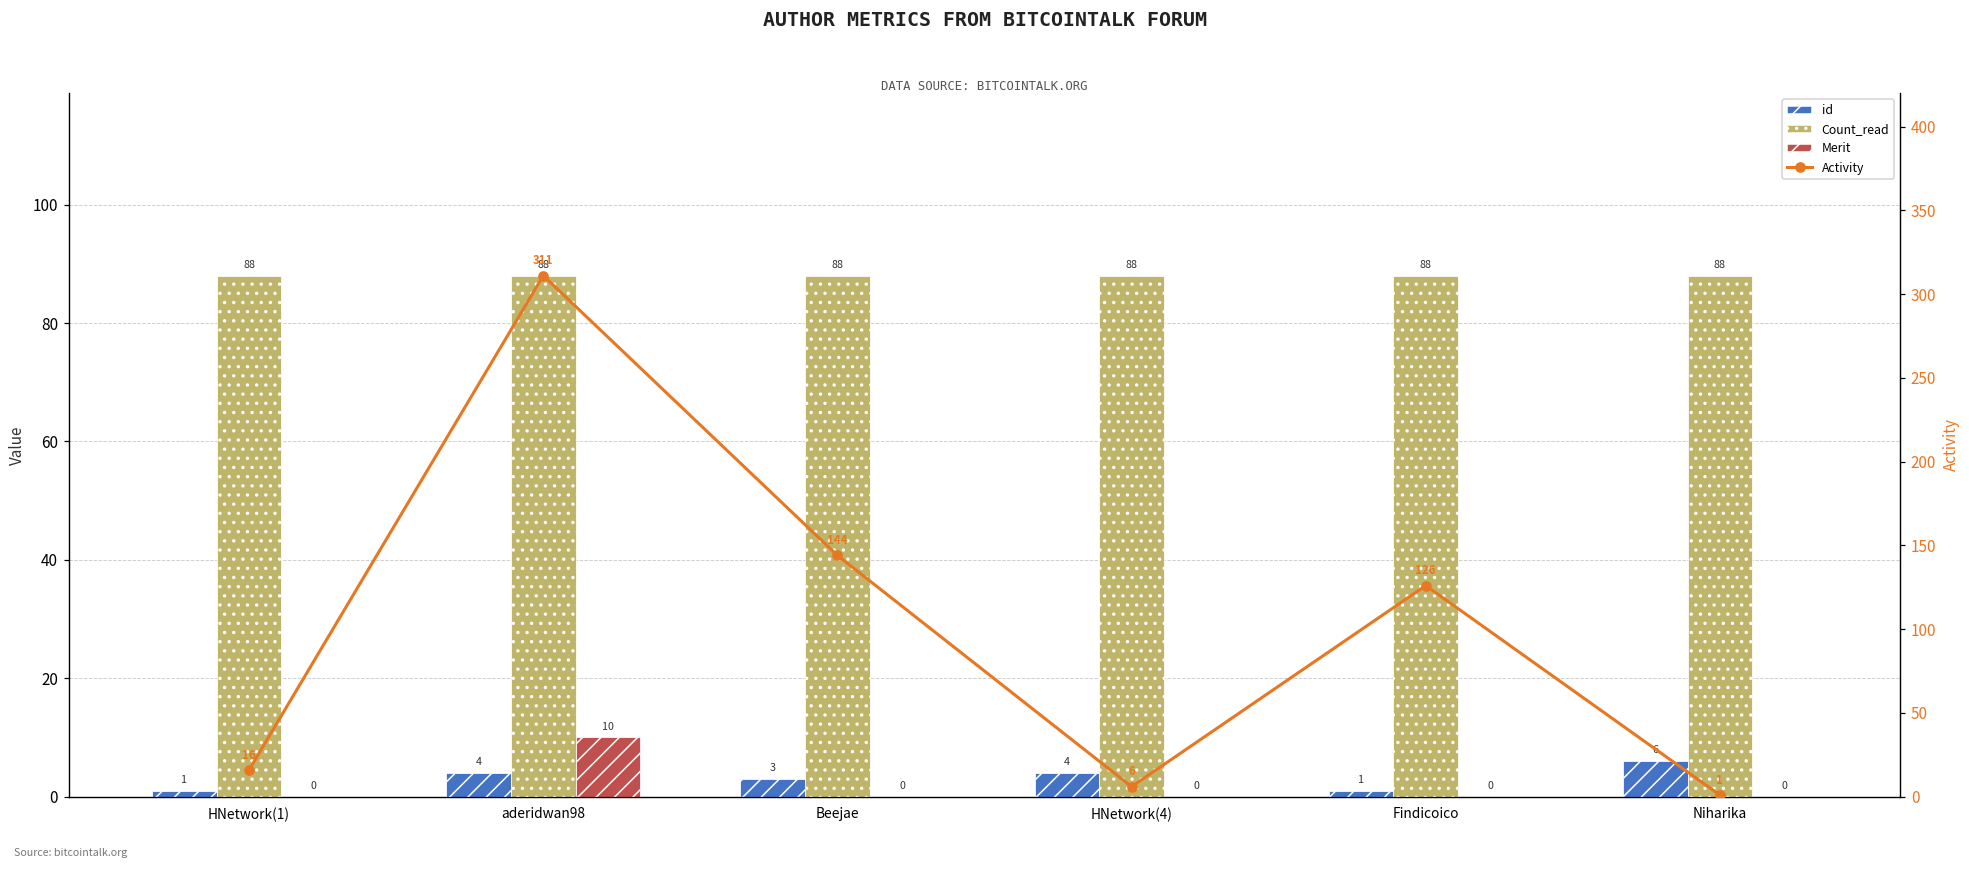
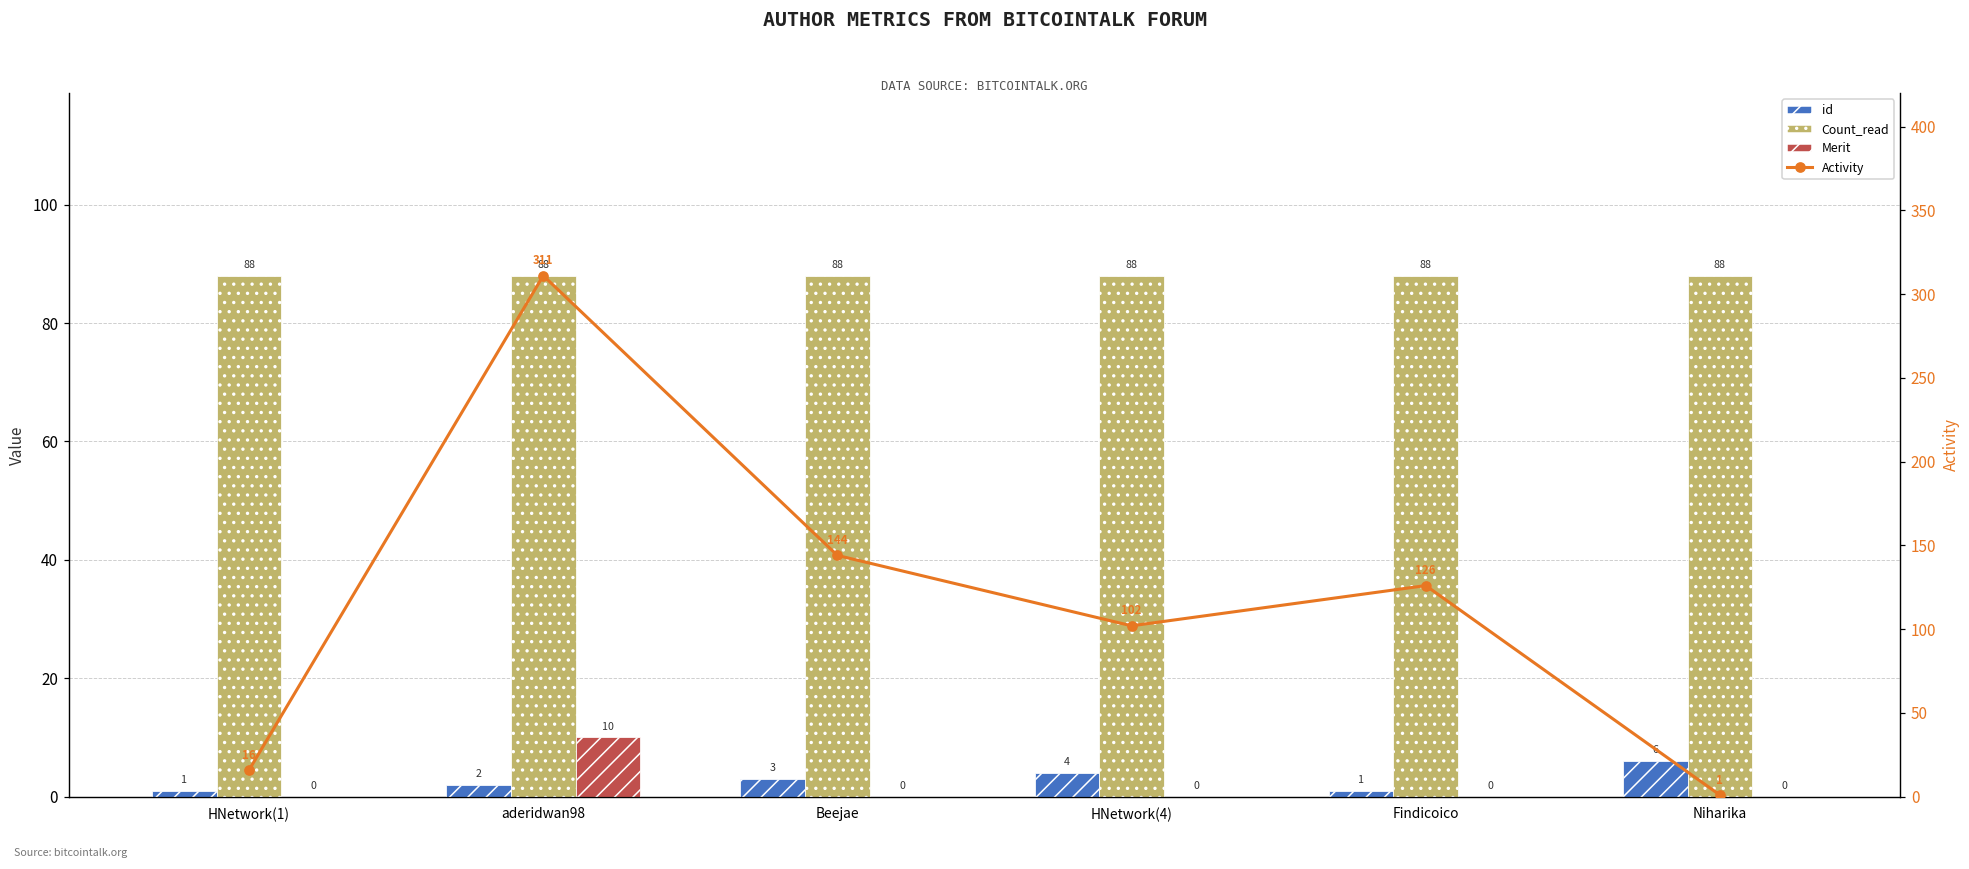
  {
    "id": {
      "HNetwork(1)": 1,
-     "aderidwan98": 4,
+     "aderidwan98": 2,
      "Beejae": 3,
      "HNetwork(4)": 4,
      "Findicoico": 1,
      "Niharika": 6
    },
    "Count_read": {
      "HNetwork(1)": 88,
      "Beejae": 88,
      "HNetwork(4)": 88,
      "Findicoico": 88,
      "Niharika": 88
    },
    "Merit": {
      "HNetwork(1)": 0,
      "aderidwan98": 10,
      "Beejae": 0,
      "HNetwork(4)": 0,
      "Findicoico": 0,
      "Niharika": 0
    },
    "Activity": {
      "HNetwork(1)": 16,
      "Beejae": 144,
-     "HNetwork(4)": 6,
+     "HNetwork(4)": 102,
      "Findicoico": 126,
      "Niharika": 1
    }
  }
